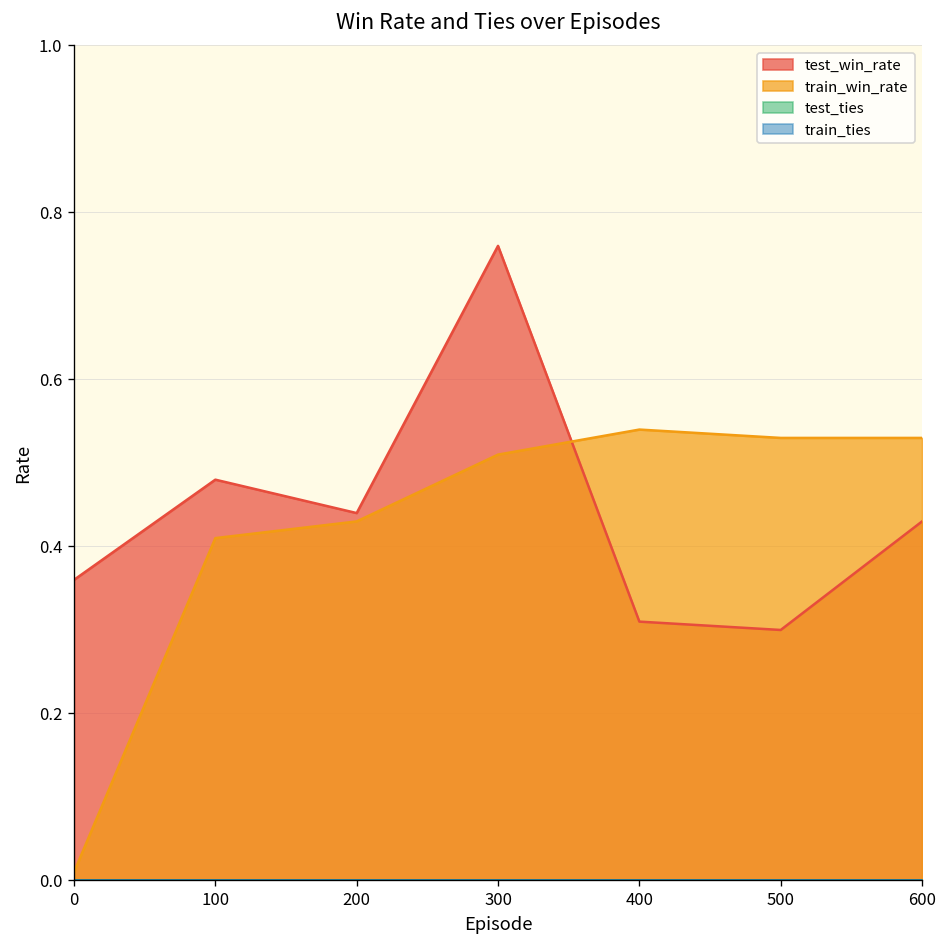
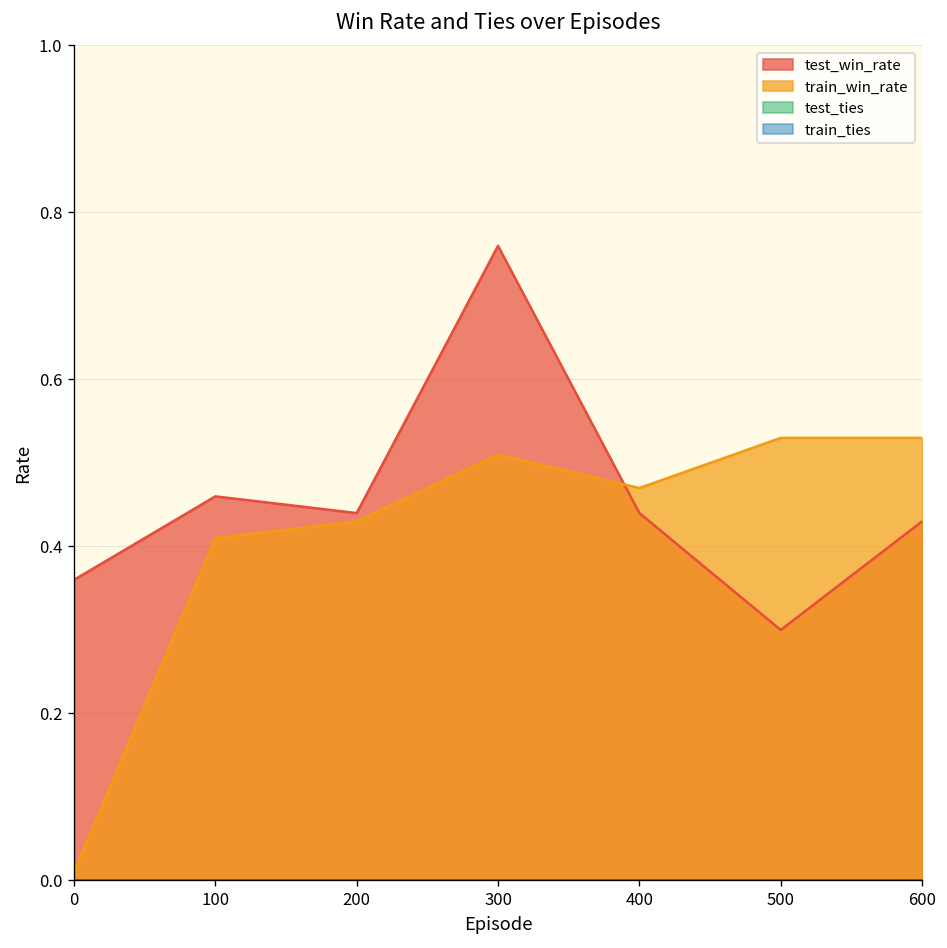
  {
    "test_win_rate": {
      "0": 0.36,
-     "100": 0.48,
+     "100": 0.46,
      "200": 0.44,
      "300": 0.76,
-     "400": 0.31,
+     "400": 0.44,
      "500": 0.30,
      "600": 0.43
    },
    "train_win_rate": {
      "0": 0.01,
      "100": 0.41,
      "200": 0.43,
      "300": 0.51,
-     "400": 0.54,
+     "400": 0.47,
      "500": 0.53,
      "600": 0.53
    },
    "train_ties": {
      "0": 0.00,
      "100": 0.00,
      "200": 0.00,
      "300": 0.00,
      "400": 0.00,
      "500": 0.00,
      "600": 0.00
    }
  }
